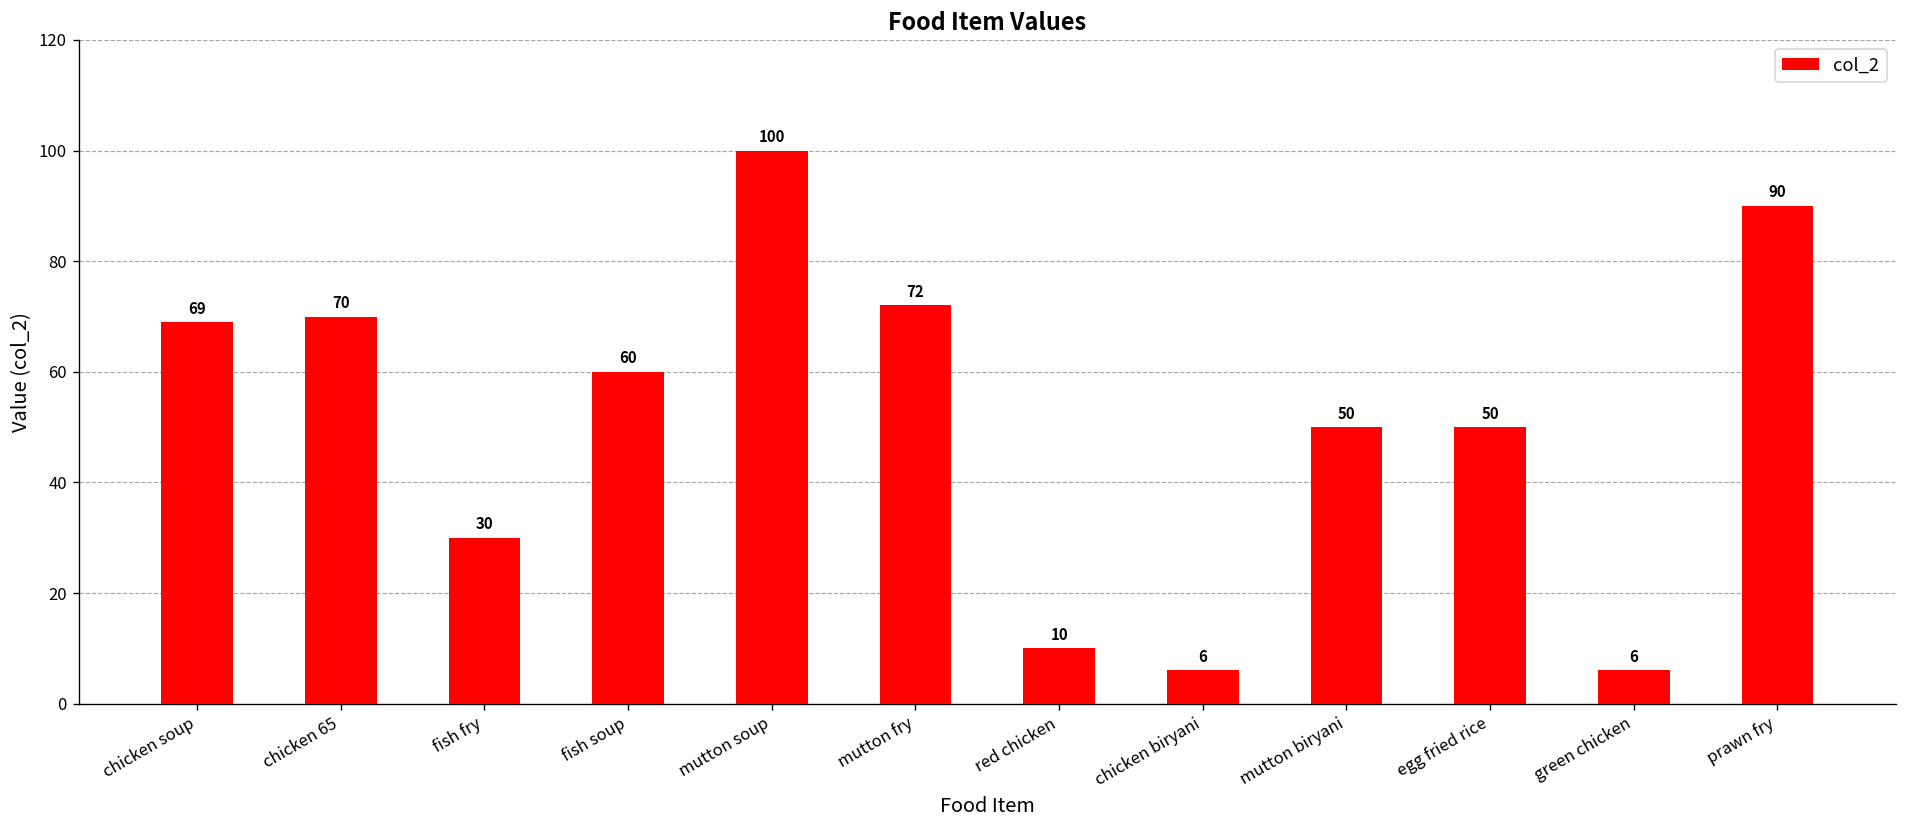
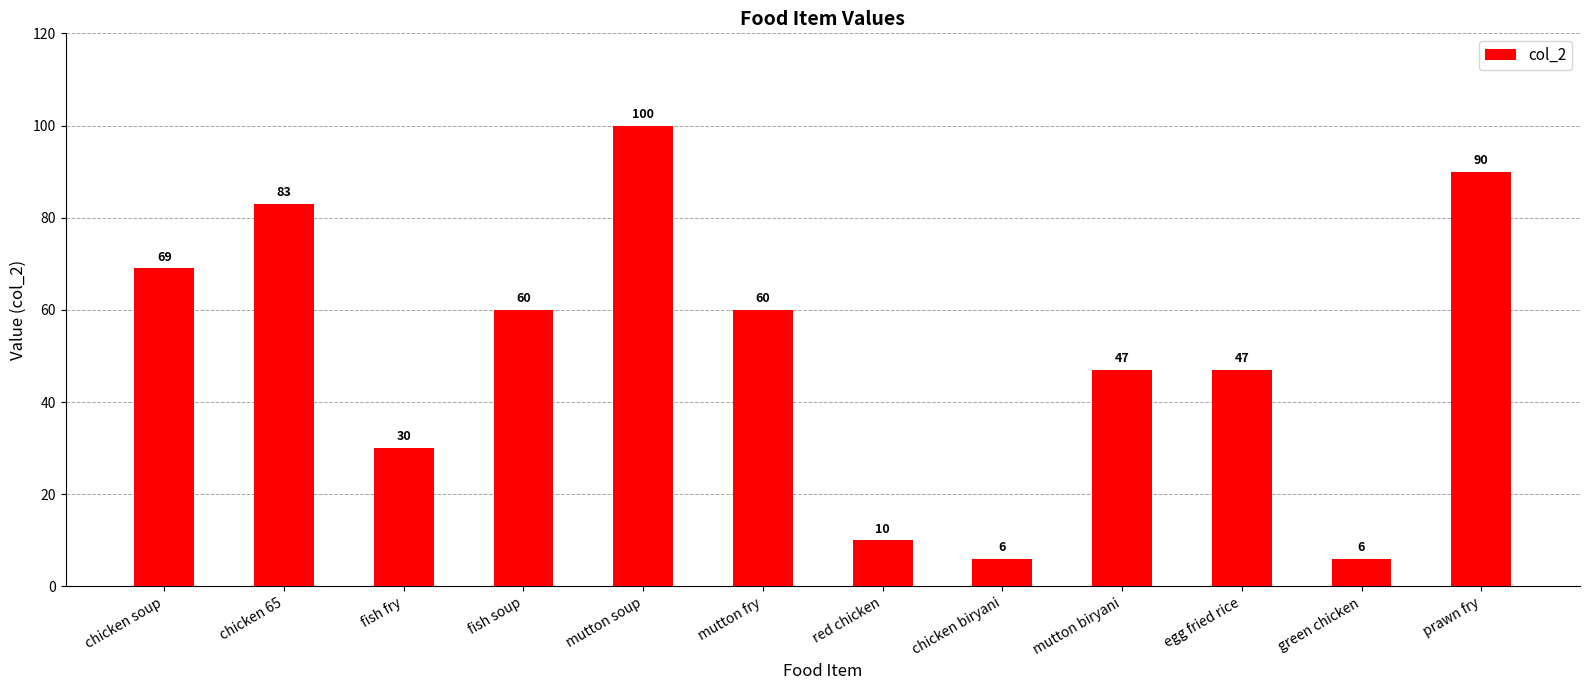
  {
    "chicken soup": 69,
-   "chicken 65": 70,
+   "chicken 65": 83,
    "fish fry": 30,
    "fish soup": 60,
    "mutton soup": 100,
-   "mutton fry": 72,
+   "mutton fry": 60,
    "red chicken": 10,
    "chicken biryani": 6,
-   "mutton biryani": 50,
-   "egg fried rice": 50,
+   "mutton biryani": 47,
+   "egg fried rice": 47,
    "green chicken": 6,
    "prawn fry": 90
  }
